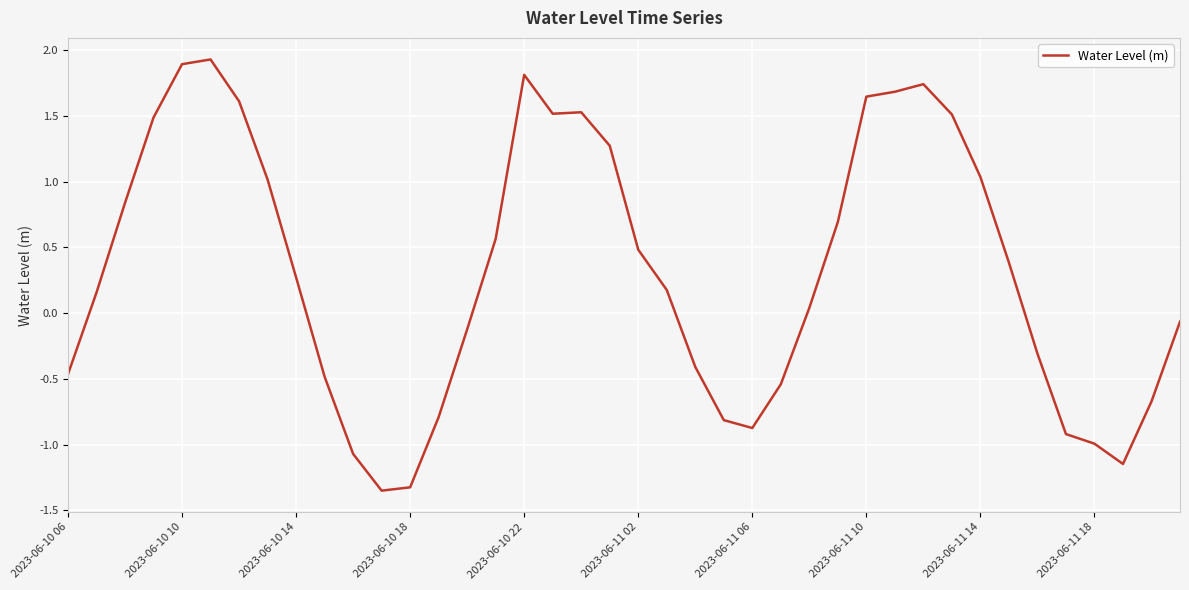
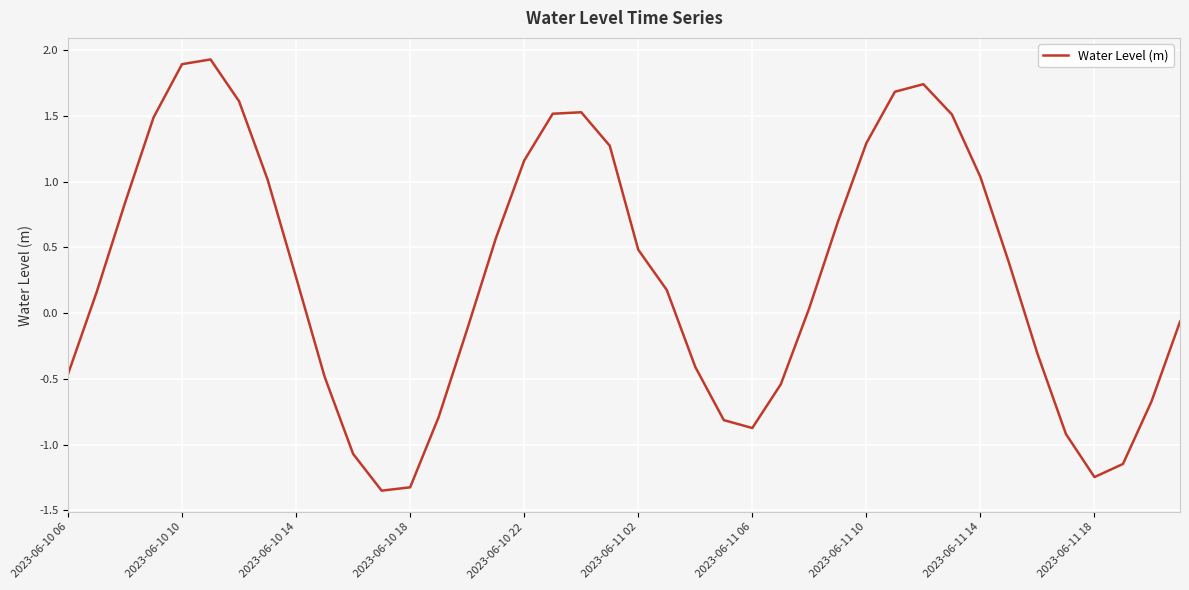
  {
    "2023-06-10 06": -0.46,
    "2023-06-10 10": 1.89,
    "2023-06-10 14": 0.27,
    "2023-06-10 18": -1.32,
-   "2023-06-10 22": 1.81,
+   "2023-06-10 22": 1.16,
    "2023-06-11 02": 0.48,
    "2023-06-11 06": -0.87,
-   "2023-06-11 10": 1.65,
+   "2023-06-11 10": 1.29,
    "2023-06-11 14": 1.04,
-   "2023-06-11 18": -0.99
+   "2023-06-11 18": -1.25
  }
